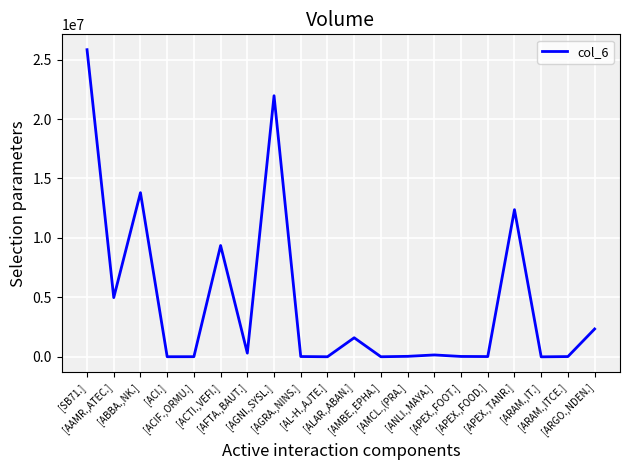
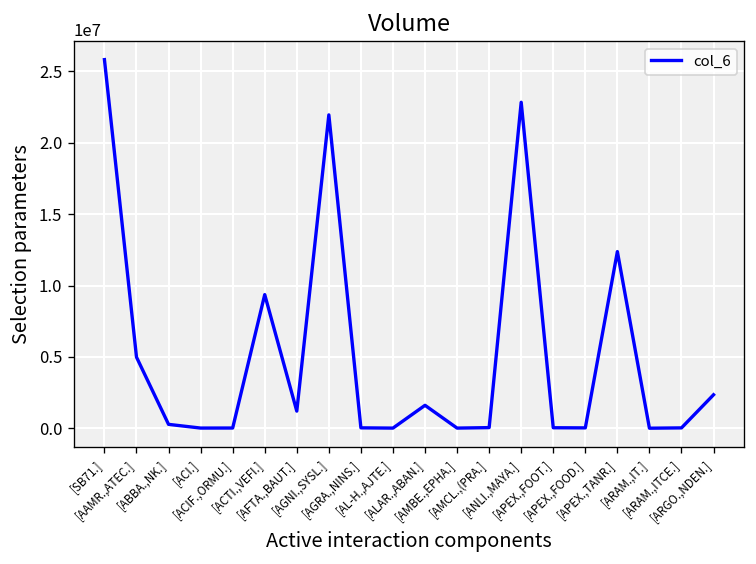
  {
    "[SB71.]": 25800000,
    "[AAMR.,ATEC.]": 5000000,
-   "[ABBA.,NK.]": 13800000,
+   "[ABBA.,NK.]": 300000,
    "[ACI.]": 0,
    "[ACIF.,ORMU.]": 0,
    "[ACTI.,VEFI.]": 9400000,
-   "[AFTA.,BAUT.]": 300000,
+   "[AFTA.,BAUT.]": 1200000,
    "[AGNI.,SYSL.]": 22000000,
    "[AGRA.,NINS.]": 0,
    "[AL-H.,AJTE.]": 0,
    "[ALAR.,ABAN.]": 1600000,
    "[AMBE.,EPHA.]": 0,
    "[AMCL.,(PRA.]": 0,
-   "[ANLI.,MAYA.]": 200000,
+   "[ANLI.,MAYA.]": 22800000,
    "[APEX.,FOOT.]": 0,
    "[APEX.,FOOD.]": 0,
    "[APEX.,TANR.]": 12400000,
    "[ARAM.,IT.]": 0,
    "[ARAM.,ITCE.]": 0,
    "[ARGO.,NDEN.]": 2300000
  }
